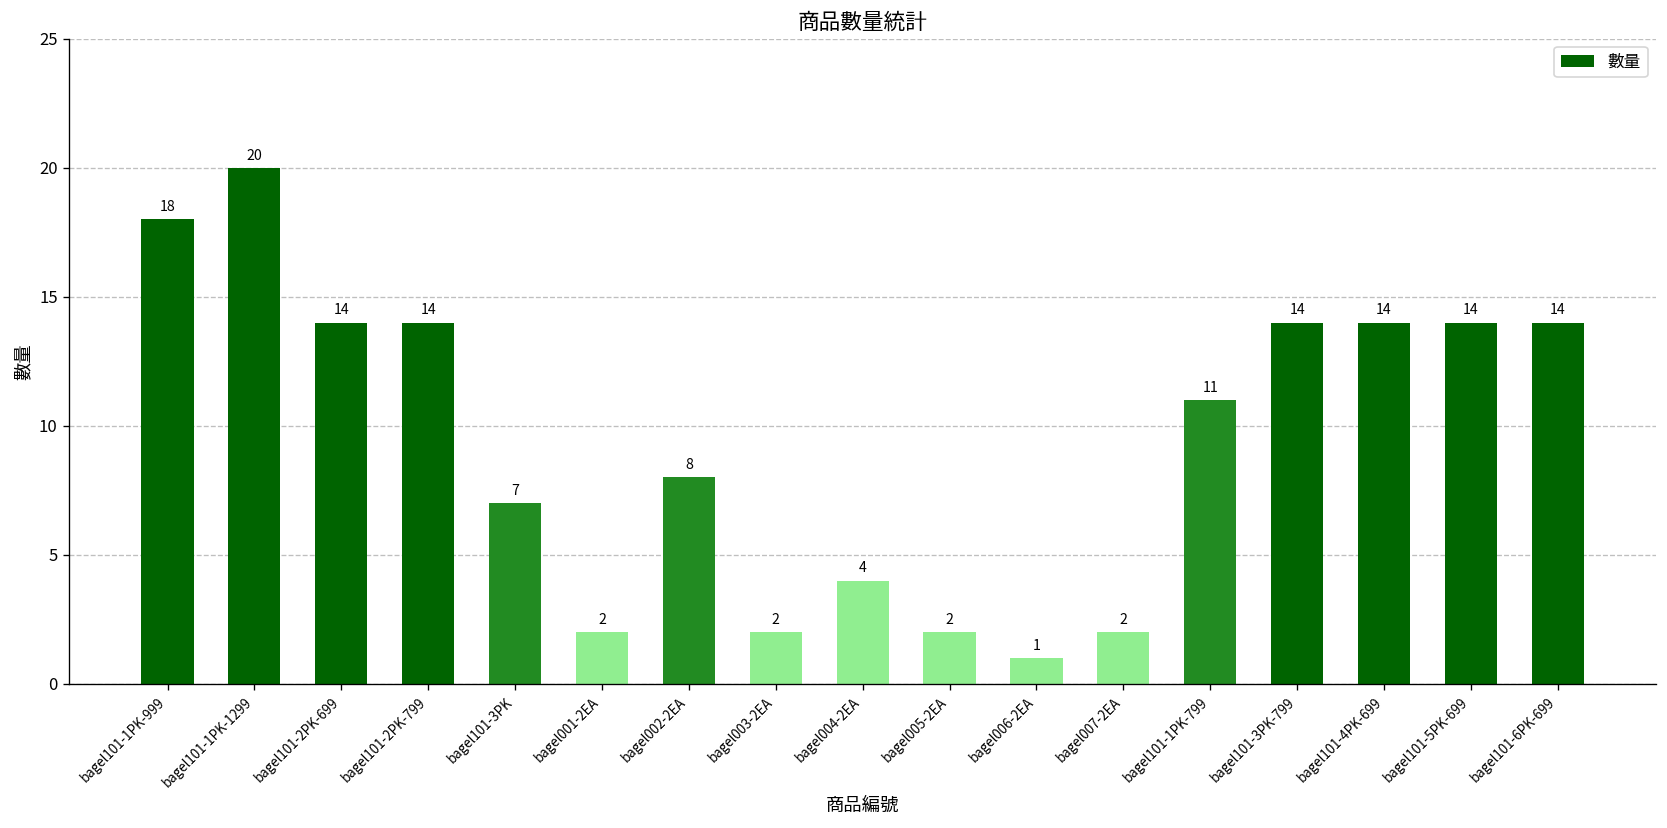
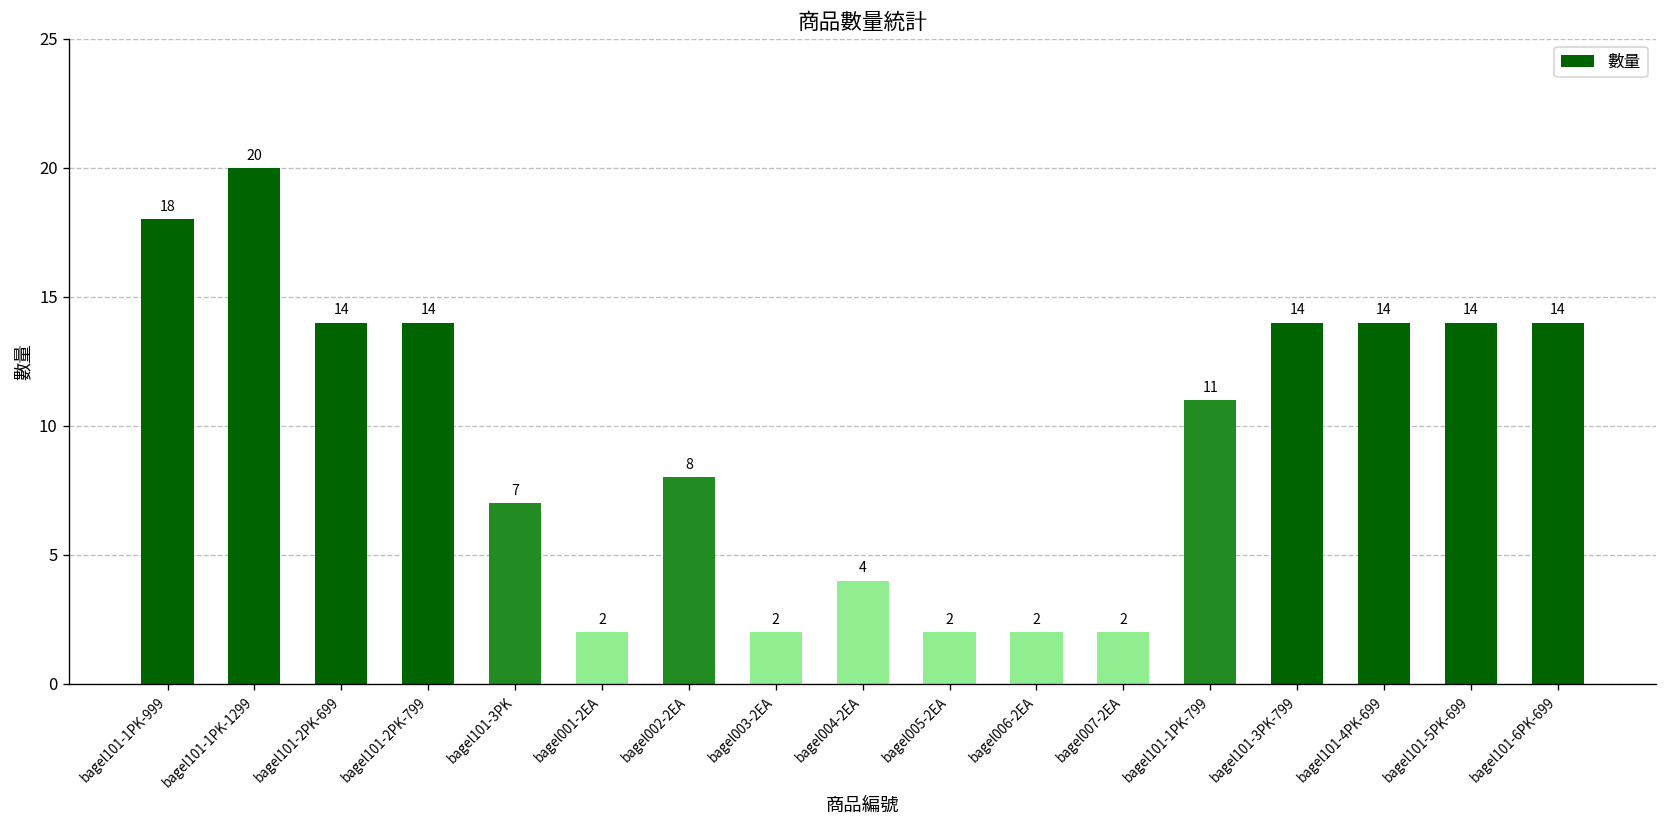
  {
    "bagel101-1PK-999": 18,
    "bagel101-1PK-1299": 20,
    "bagel101-2PK-699": 14,
    "bagel101-2PK-799": 14,
    "bagel101-3PK": 7,
    "bagel001-2EA": 2,
    "bagel002-2EA": 8,
    "bagel003-2EA": 2,
    "bagel004-2EA": 4,
    "bagel005-2EA": 2,
-   "bagel006-2EA": 1,
+   "bagel006-2EA": 2,
    "bagel007-2EA": 2,
    "bagel101-1PK-799": 11,
    "bagel101-3PK-799": 14,
    "bagel101-4PK-699": 14,
    "bagel101-5PK-699": 14,
    "bagel101-6PK-699": 14
  }
